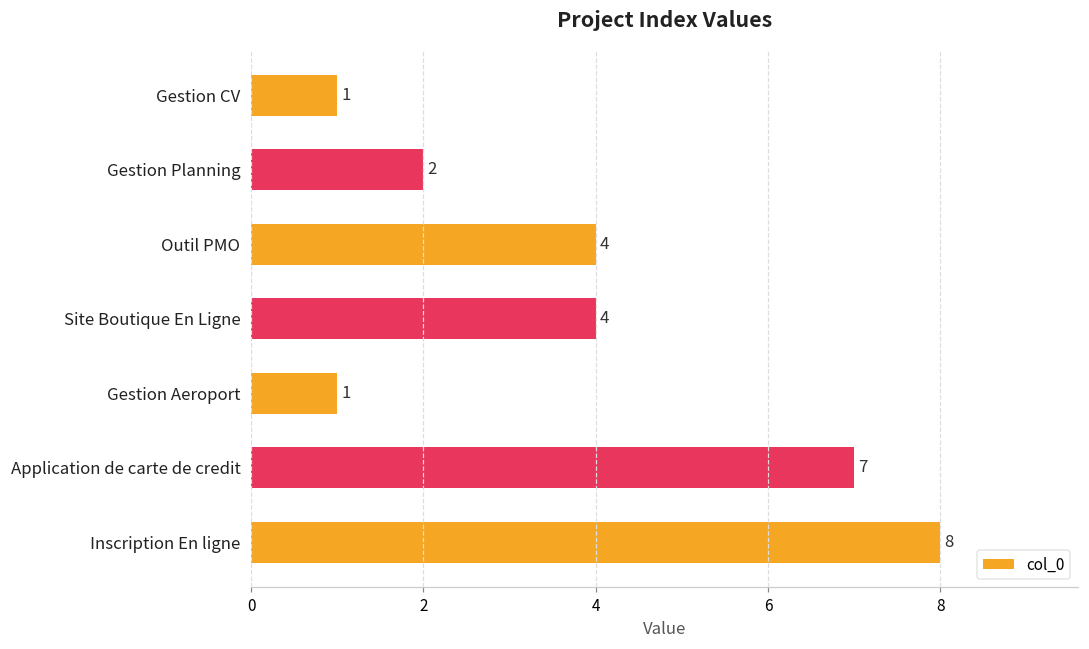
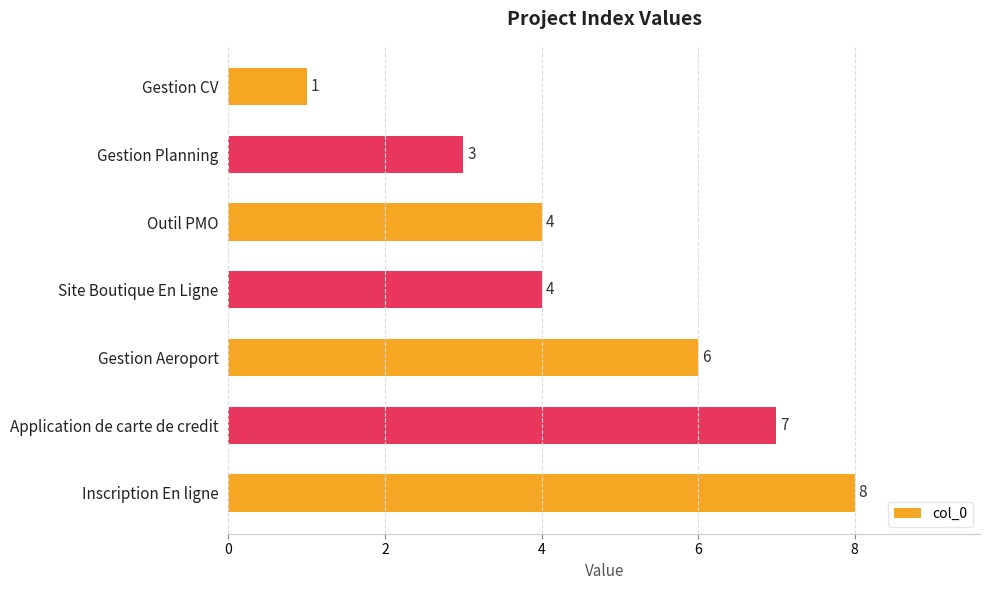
  {
    "Gestion CV": 1,
-   "Gestion Planning": 2,
+   "Gestion Planning": 3,
    "Outil PMO": 4,
    "Site Boutique En Ligne": 4,
-   "Gestion Aeroport": 1,
+   "Gestion Aeroport": 6,
    "Application de carte de credit": 7,
    "Inscription En ligne": 8
  }
